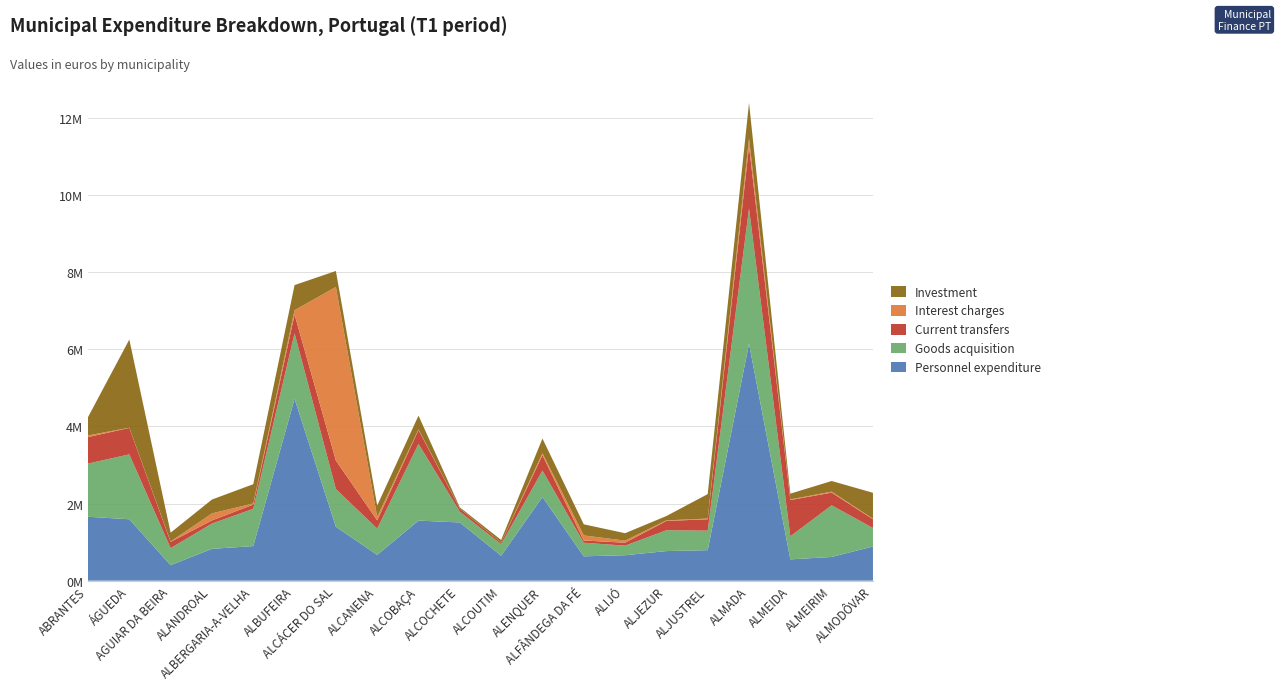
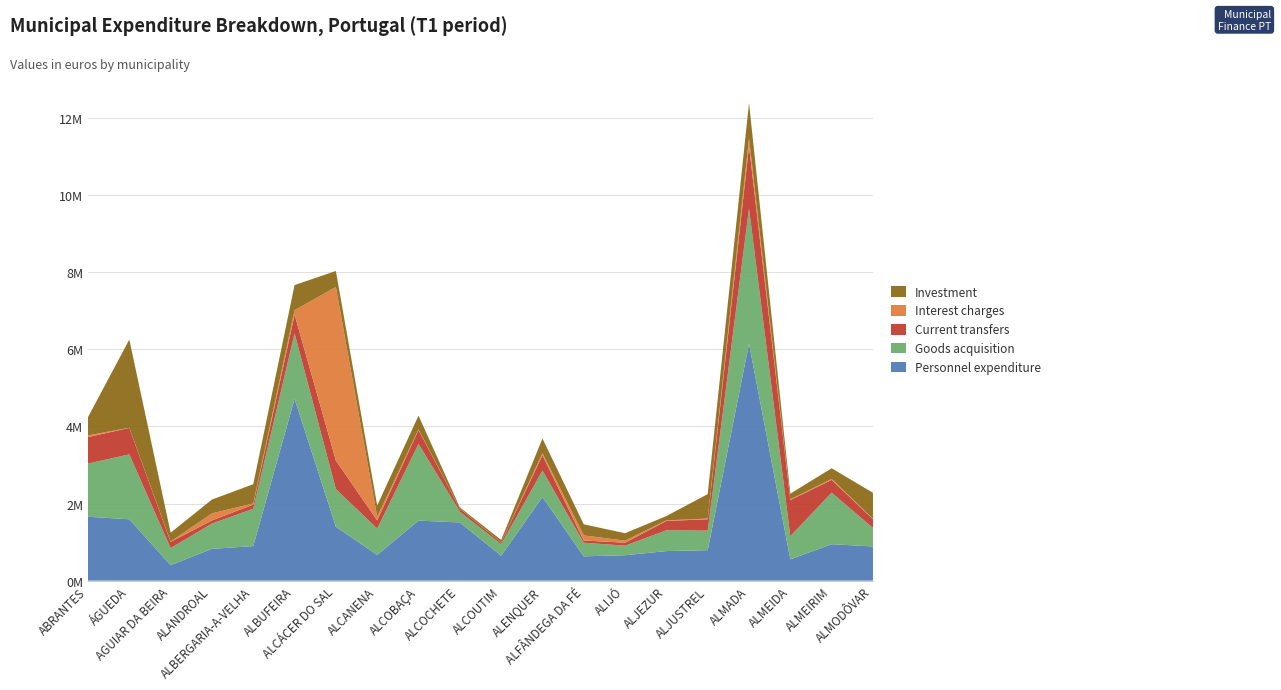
  {
    "Personnel expenditure": {
      "ABRANTES": 1700000,
      "ÁGUEDA": 1600000,
      "AGUIAR DA BEIRA": 400000,
      "ALANDROAL": 800000,
      "ALBERGARIA-A-VELHA": 900000,
      "ALBUFEIRA": 4700000,
      "ALCÁCER DO SAL": 1400000,
      "ALCANENA": 700000,
      "ALCOBAÇA": 1600000,
      "ALCOCHETE": 1500000,
      "ALCOUTIM": 600000,
      "ALENQUER": 2200000,
      "ALFÂNDEGA DA FÉ": 600000,
      "ALIJÓ": 700000,
      "ALJEZUR": 800000,
      "ALJUSTREL": 800000,
      "ALMADA": 6100000,
      "ALMEIDA": 600000,
-     "ALMEIRIM": 600000,
+     "ALMEIRIM": 900000,
      "ALMODÔVAR": 900000
    },
    "Goods acquisition": {
      "ABRANTES": 1400000,
      "ÁGUEDA": 1700000,
      "AGUIAR DA BEIRA": 400000,
      "ALANDROAL": 700000,
      "ALBERGARIA-A-VELHA": 1000000,
      "ALBUFEIRA": 1700000,
      "ALCÁCER DO SAL": 1000000,
      "ALCANENA": 700000,
      "ALCOBAÇA": 2000000,
      "ALCOCHETE": 300000,
      "ALENQUER": 700000,
      "ALIJÓ": 200000,
      "ALJEZUR": 500000,
      "ALJUSTREL": 500000,
      "ALMADA": 3500000,
      "ALMEIDA": 600000,
      "ALMEIRIM": 1300000,
      "ALMODÔVAR": 500000
    },
    "Current transfers": {
      "ALANDROAL": 100000,
      "ALBUFEIRA": 500000,
      "ALCÁCER DO SAL": 700000,
      "ALCANENA": 200000,
      "ALMADA": 1600000
    },
    "Interest charges": {
      "ALANDROAL": 200000,
      "ALBUFEIRA": 100000,
      "ALCÁCER DO SAL": 4500000,
      "ALCANENA": 100000,
      "ALFÂNDEGA DA FÉ": 100000,
      "ALMADA": 200000
    },
    "Investment": {
      "ABRANTES": 500000,
      "ÁGUEDA": 2300000,
      "AGUIAR DA BEIRA": 200000,
      "ALANDROAL": 400000,
      "ALBERGARIA-A-VELHA": 500000,
      "ALBUFEIRA": 700000,
      "ALCÁCER DO SAL": 400000,
      "ALCANENA": 300000,
      "ALCOBAÇA": 400000,
      "ALCOUTIM": 100000,
      "ALENQUER": 400000,
      "ALFÂNDEGA DA FÉ": 300000,
      "ALIJÓ": 200000,
      "ALJEZUR": 100000,
      "ALJUSTREL": 600000,
      "ALMADA": 900000,
      "ALMEIDA": 100000,
      "ALMEIRIM": 300000,
      "ALMODÔVAR": 700000
    }
  }
